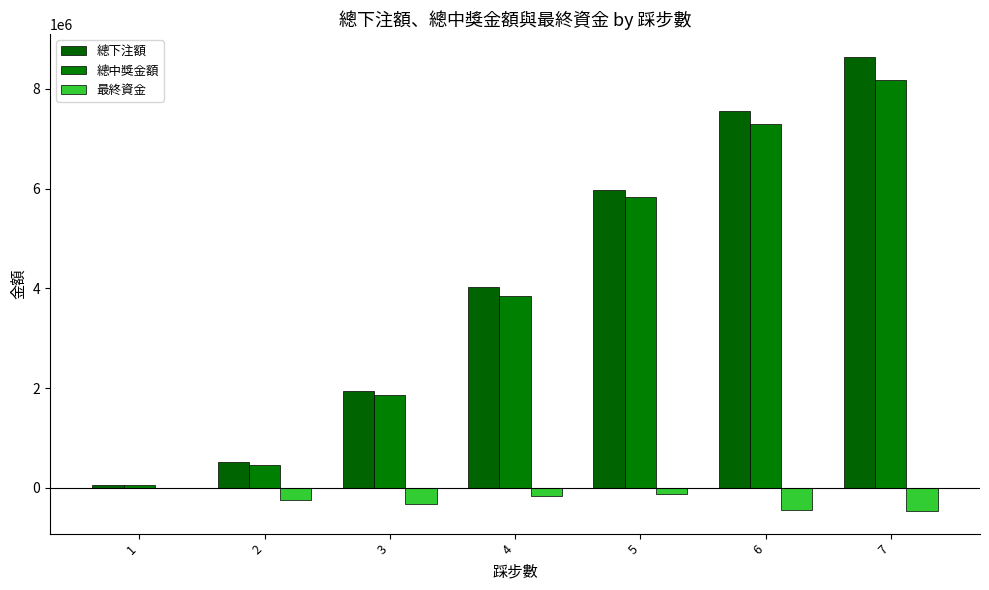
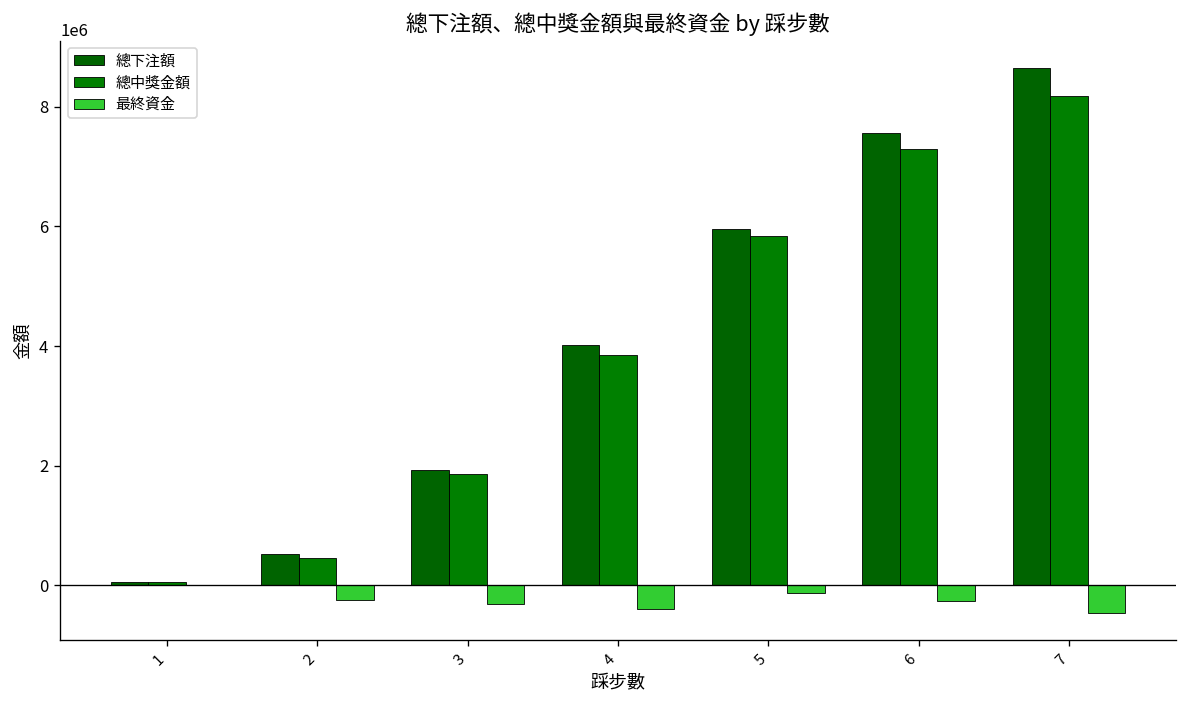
  {
    "最終資金": {
      "2": -200000,
      "3": -300000,
-     "4": -200000,
+     "4": -400000,
      "5": -100000,
-     "6": -400000,
+     "6": -300000,
      "7": -500000
    }
  }
